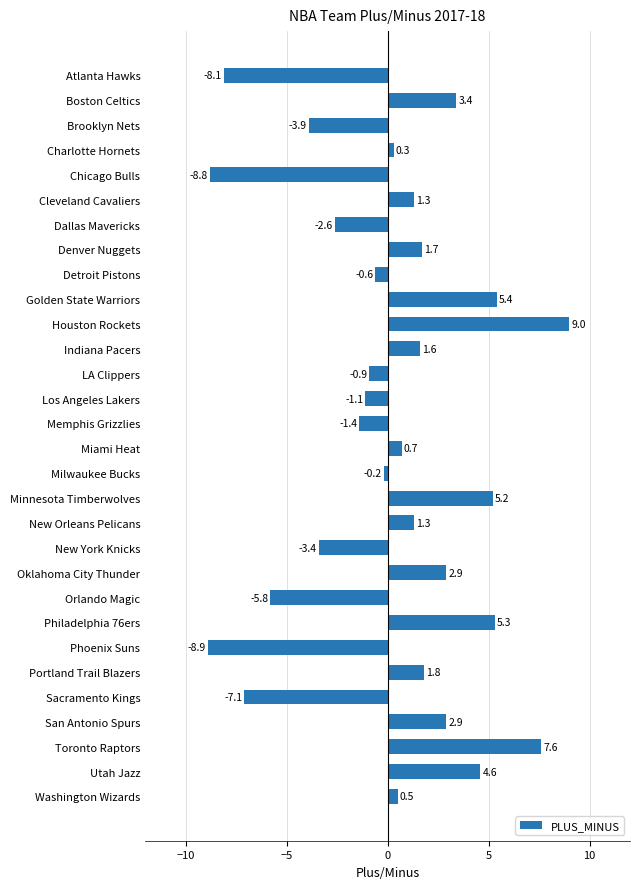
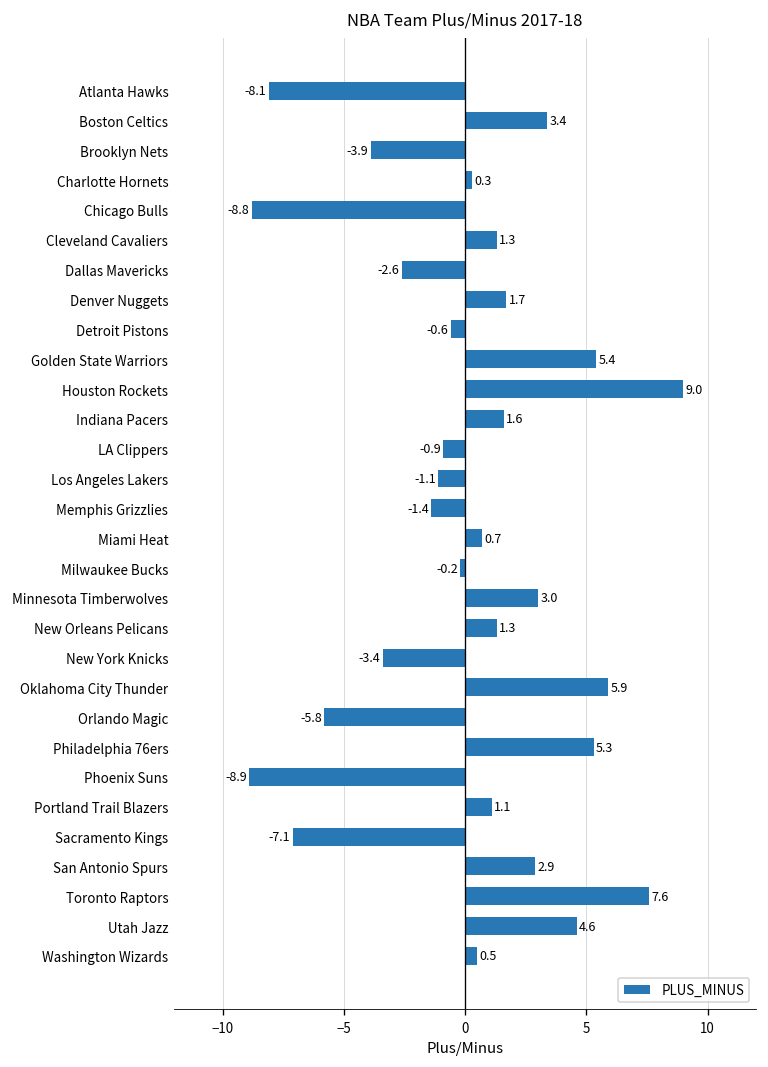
  {
    "Atlanta Hawks": -8.1,
    "Boston Celtics": 3.4,
    "Brooklyn Nets": -3.9,
    "Charlotte Hornets": 0.3,
    "Chicago Bulls": -8.8,
    "Cleveland Cavaliers": 1.3,
    "Dallas Mavericks": -2.6,
    "Denver Nuggets": 1.7,
    "Detroit Pistons": -0.6,
    "Golden State Warriors": 5.4,
    "Houston Rockets": 9.0,
    "Indiana Pacers": 1.6,
    "LA Clippers": -0.9,
    "Los Angeles Lakers": -1.1,
    "Memphis Grizzlies": -1.4,
    "Miami Heat": 0.7,
    "Milwaukee Bucks": -0.2,
-   "Minnesota Timberwolves": 5.2,
+   "Minnesota Timberwolves": 3.0,
    "New Orleans Pelicans": 1.3,
    "New York Knicks": -3.4,
-   "Oklahoma City Thunder": 2.9,
+   "Oklahoma City Thunder": 5.9,
    "Orlando Magic": -5.8,
    "Philadelphia 76ers": 5.3,
    "Phoenix Suns": -8.9,
-   "Portland Trail Blazers": 1.8,
+   "Portland Trail Blazers": 1.1,
    "Sacramento Kings": -7.1,
    "San Antonio Spurs": 2.9,
    "Toronto Raptors": 7.6,
    "Utah Jazz": 4.6,
    "Washington Wizards": 0.5
  }
